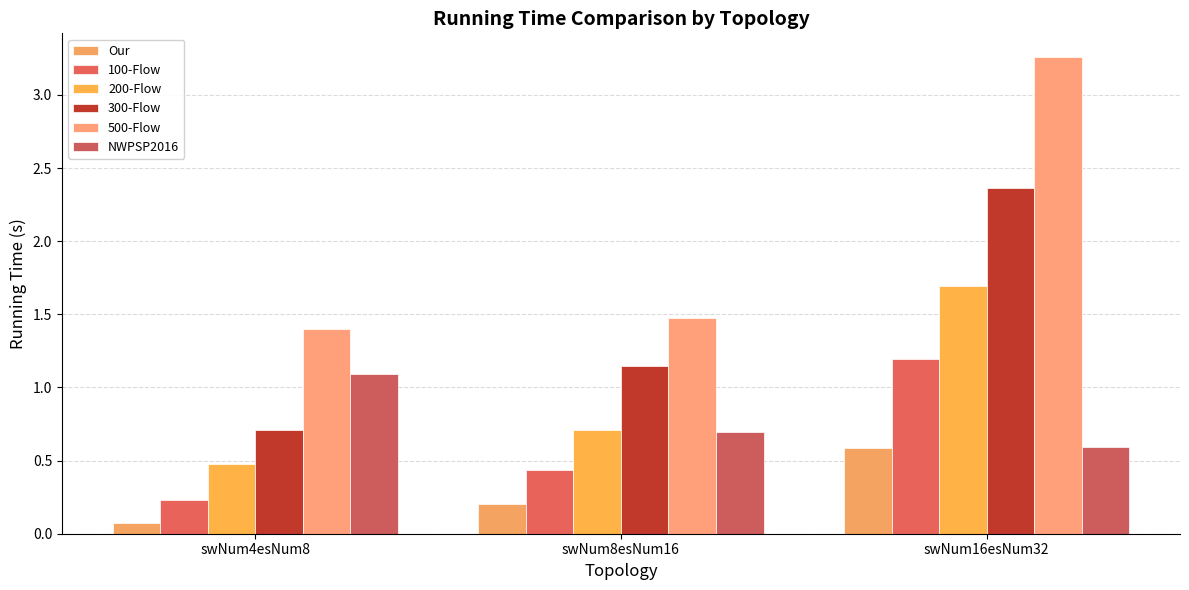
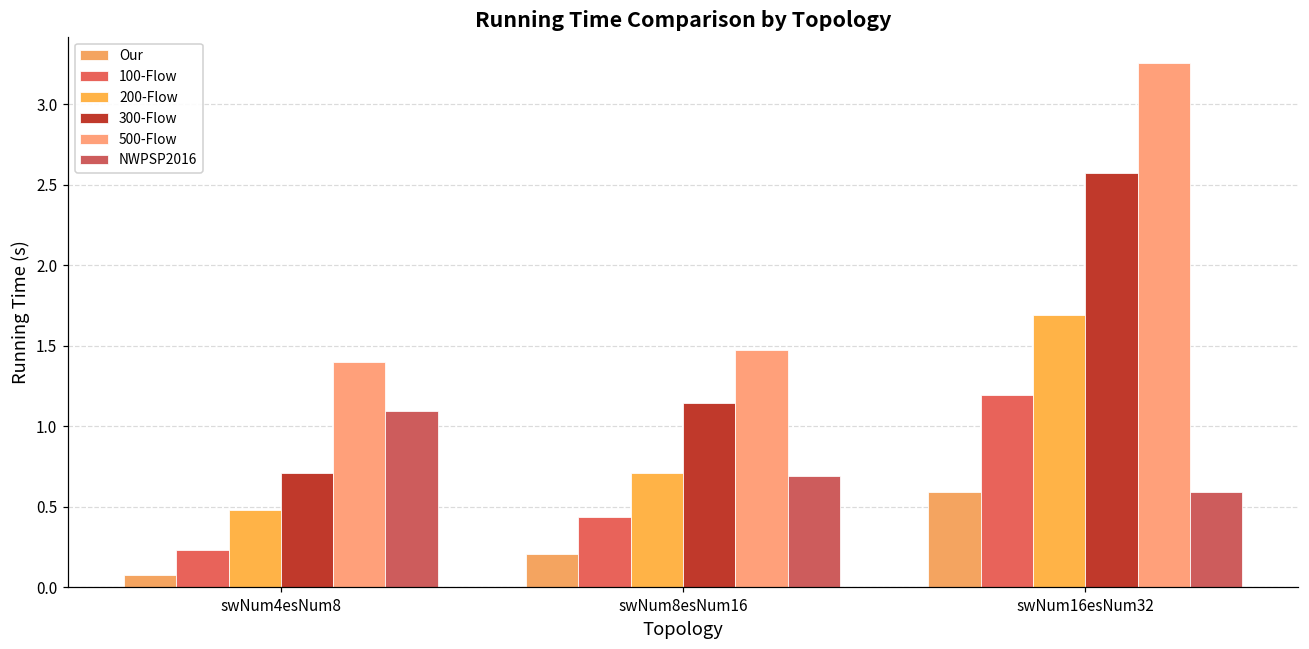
  {
    "300-Flow": {
      "swNum4esNum8": 0.71,
      "swNum8esNum16": 1.15,
-     "swNum16esNum32": 2.36
+     "swNum16esNum32": 2.58
    }
  }
